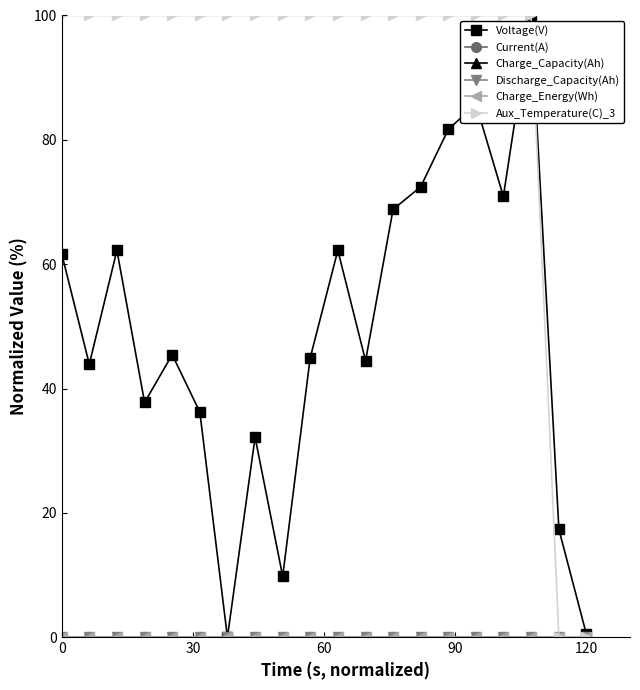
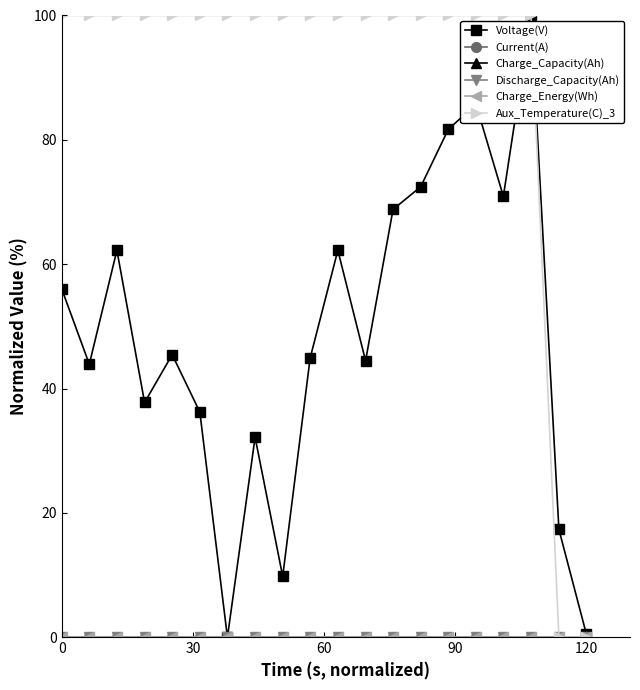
  {
    "Voltage(V)": {
-     "0": 62,
+     "0": 56,
      "120": 1
    },
    "Charge_Energy(Wh)": {
      "0": 0
    },
    "Aux_Temperature(C)_3": {
      "0": 100
    }
  }
